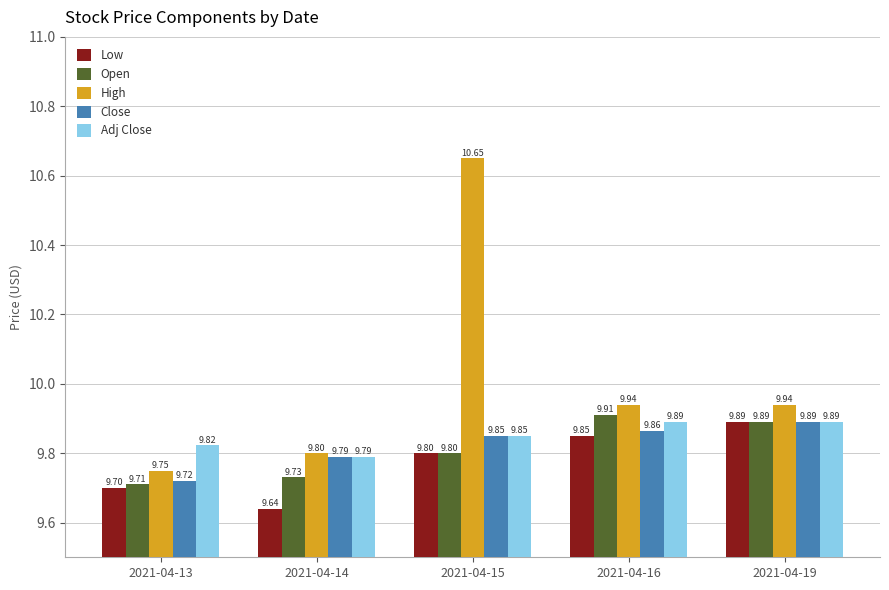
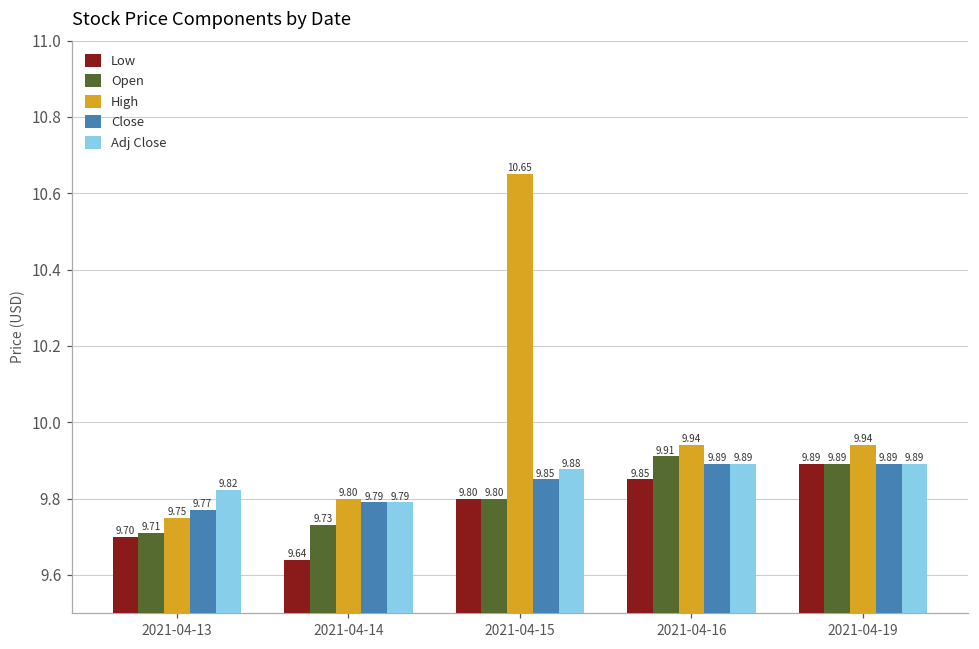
  {
    "Low": {
      "2021-04-13": 9.70,
      "2021-04-14": 9.64,
      "2021-04-15": 9.80,
      "2021-04-16": 9.85,
      "2021-04-19": 9.89
    },
    "Open": {
      "2021-04-13": 9.71,
      "2021-04-14": 9.73,
      "2021-04-15": 9.80,
      "2021-04-16": 9.91,
      "2021-04-19": 9.89
    },
    "High": {
      "2021-04-13": 9.75,
      "2021-04-14": 9.80,
      "2021-04-15": 10.65,
      "2021-04-16": 9.94,
      "2021-04-19": 9.94
    },
    "Close": {
-     "2021-04-13": 9.72,
+     "2021-04-13": 9.77,
      "2021-04-14": 9.79,
      "2021-04-15": 9.85,
-     "2021-04-16": 9.86,
+     "2021-04-16": 9.89,
      "2021-04-19": 9.89
    },
    "Adj Close": {
      "2021-04-13": 9.82,
      "2021-04-14": 9.79,
-     "2021-04-15": 9.85,
+     "2021-04-15": 9.88,
      "2021-04-16": 9.89,
      "2021-04-19": 9.89
    }
  }
